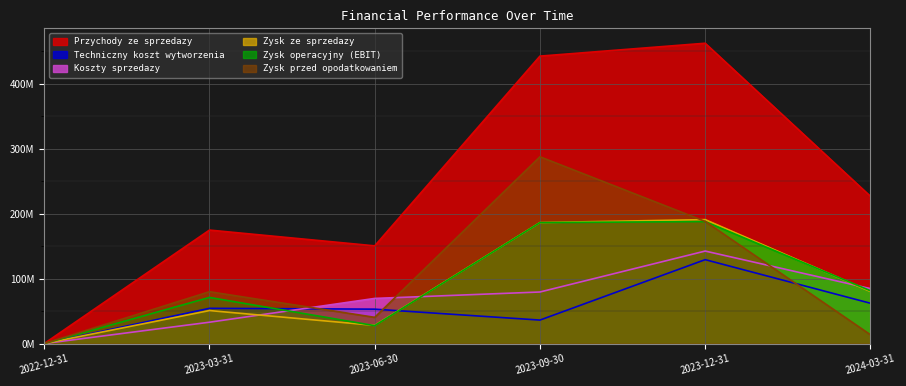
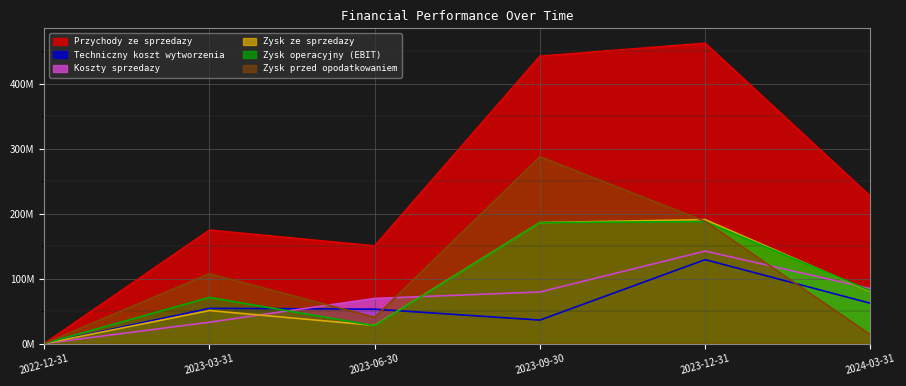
  {
    "Przychody ze sprzedazy": {
      "2023-03-31": 170000000,
      "2023-06-30": 150000000,
      "2023-09-30": 440000000,
      "2023-12-31": 460000000,
      "2024-03-31": 230000000
    },
    "Techniczny koszt wytworzenia": {
      "2023-06-30": 50000000,
      "2023-09-30": 40000000,
      "2023-12-31": 130000000,
      "2024-03-31": 60000000
    },
    "Koszty sprzedazy": {
      "2023-03-31": 30000000,
      "2023-06-30": 70000000,
      "2023-09-30": 80000000,
      "2023-12-31": 140000000
    },
    "Zysk operacyjny (EBIT)": {
      "2023-03-31": 70000000
    },
    "Zysk przed opodatkowaniem": {
-     "2023-03-31": 80000000,
+     "2023-03-31": 110000000,
      "2023-06-30": 40000000,
      "2023-09-30": 290000000,
      "2024-03-31": 10000000
    }
  }
